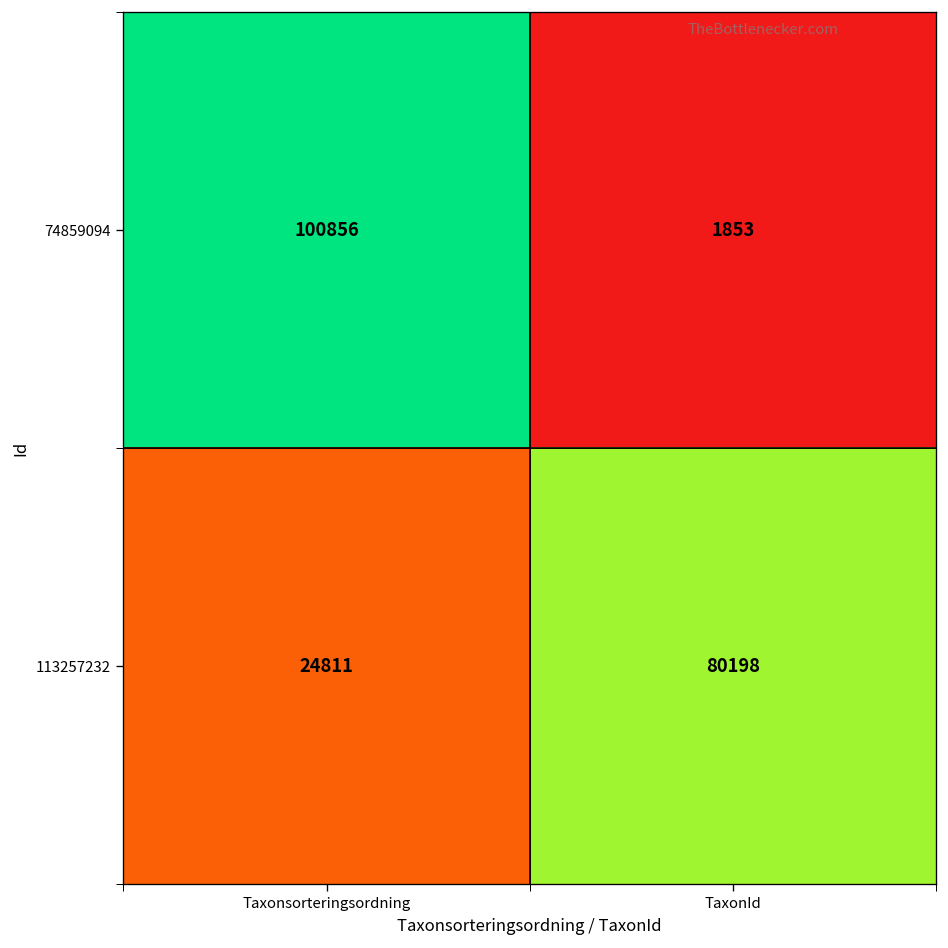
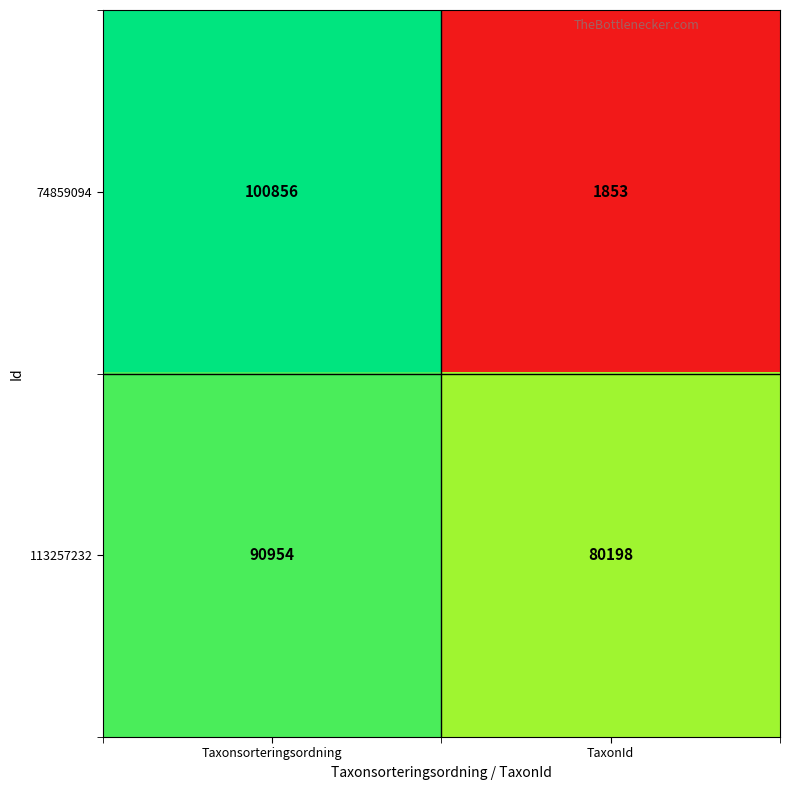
  {
    "74859094": {
      "Taxonsorteringsordning": 100856,
      "TaxonId": 1853
    },
    "113257232": {
-     "Taxonsorteringsordning": 24811,
+     "Taxonsorteringsordning": 90954,
      "TaxonId": 80198
    }
  }
